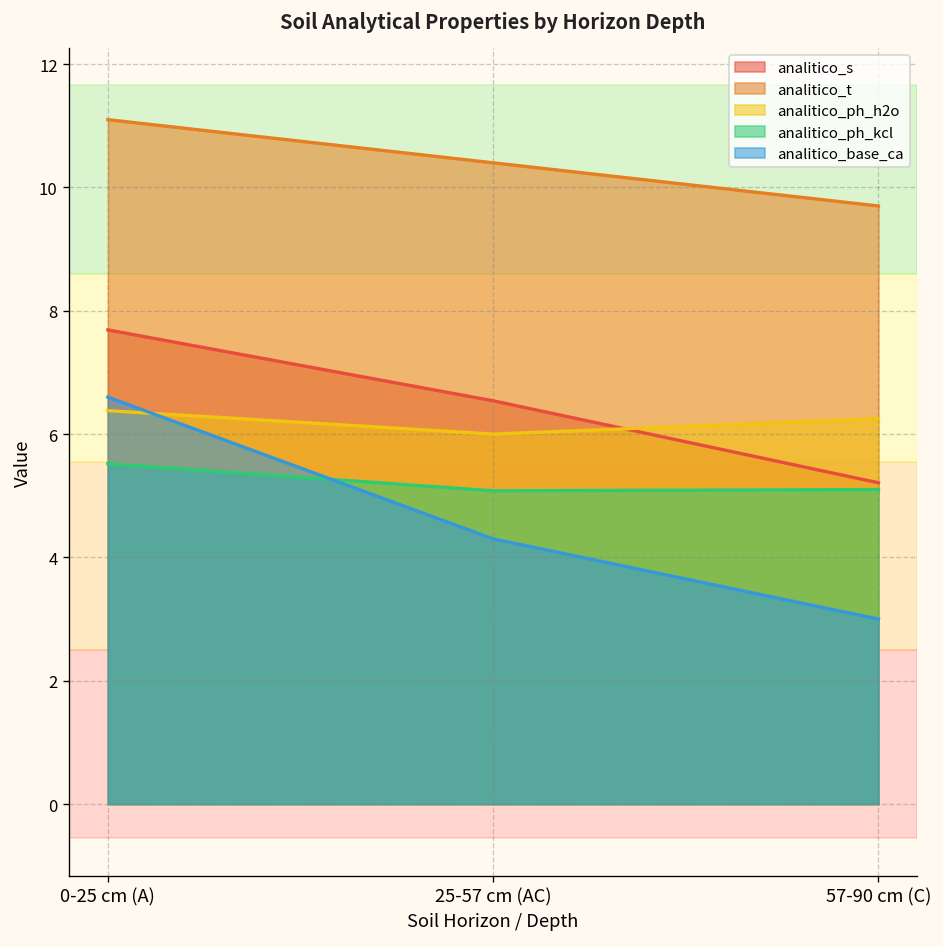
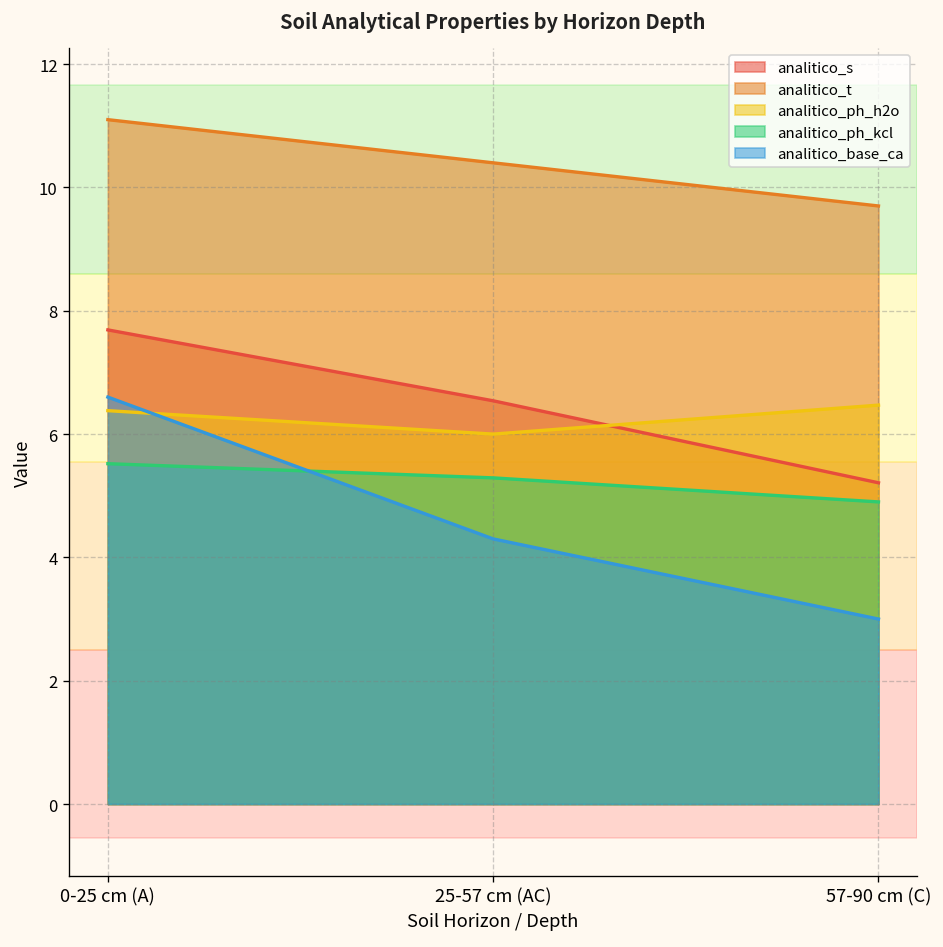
  {
    "analitico_ph_h2o": {
      "0-25 cm (A)": 6.4,
      "25-57 cm (AC)": 6.0,
-     "57-90 cm (C)": 6.3
+     "57-90 cm (C)": 6.5
    },
    "analitico_ph_kcl": {
      "0-25 cm (A)": 5.5,
-     "25-57 cm (AC)": 5.1,
-     "57-90 cm (C)": 5.1
+     "25-57 cm (AC)": 5.3,
+     "57-90 cm (C)": 4.9
    },
    "analitico_base_ca": {
      "0-25 cm (A)": 6.6,
      "25-57 cm (AC)": 4.3,
      "57-90 cm (C)": 3.0
    }
  }
